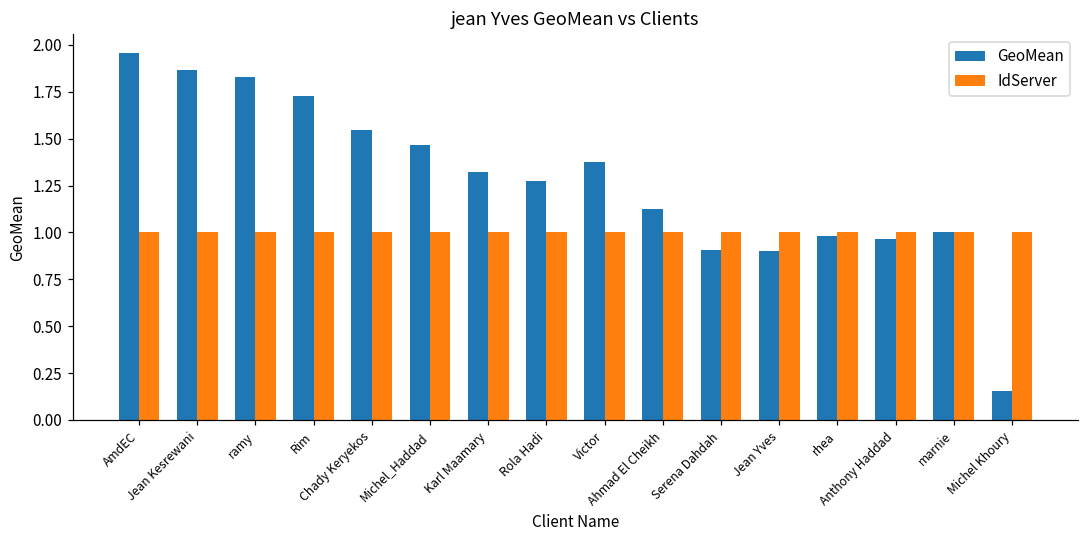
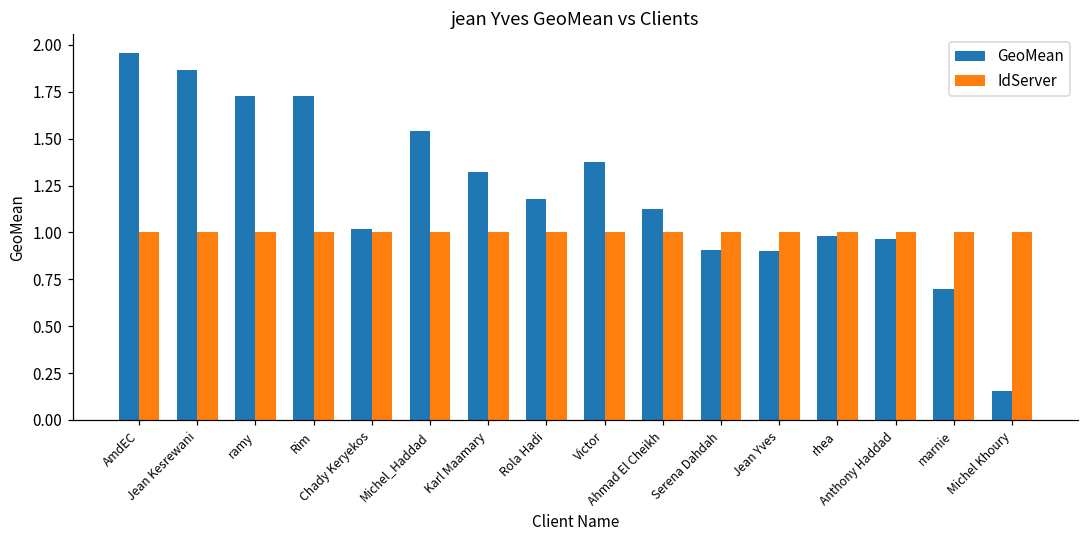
  {
    "GeoMean": {
      "AmdEC": 1.96,
      "Jean Kesrewani": 1.87,
-     "ramy": 1.83,
+     "ramy": 1.73,
      "Rim": 1.73,
-     "Chady Keryekos": 1.55,
-     "Michel_Haddad": 1.47,
+     "Chady Keryekos": 1.02,
+     "Michel_Haddad": 1.54,
      "Karl Maamary": 1.32,
-     "Rola Hadi": 1.28,
+     "Rola Hadi": 1.18,
      "Victor": 1.38,
      "Ahmad El Cheikh": 1.12,
      "Serena Dahdah": 0.90,
      "Jean Yves": 0.90,
      "rhea": 0.98,
      "Anthony Haddad": 0.97,
-     "marnie": 1.0,
+     "marnie": 0.7,
      "Michel Khoury": 0.16
    },
    "IdServer": {
      "AmdEC": 1.00,
      "Jean Kesrewani": 1.00,
      "ramy": 1.00,
      "Rim": 1.00,
      "Chady Keryekos": 1.00,
      "Michel_Haddad": 1.00,
      "Karl Maamary": 1.00,
      "Rola Hadi": 1.00,
      "Victor": 1.00,
      "Ahmad El Cheikh": 1.00,
      "Serena Dahdah": 1.00,
      "Jean Yves": 1.00,
      "rhea": 1.00,
      "Anthony Haddad": 1.00,
      "marnie": 1.00,
      "Michel Khoury": 1.00
    }
  }
